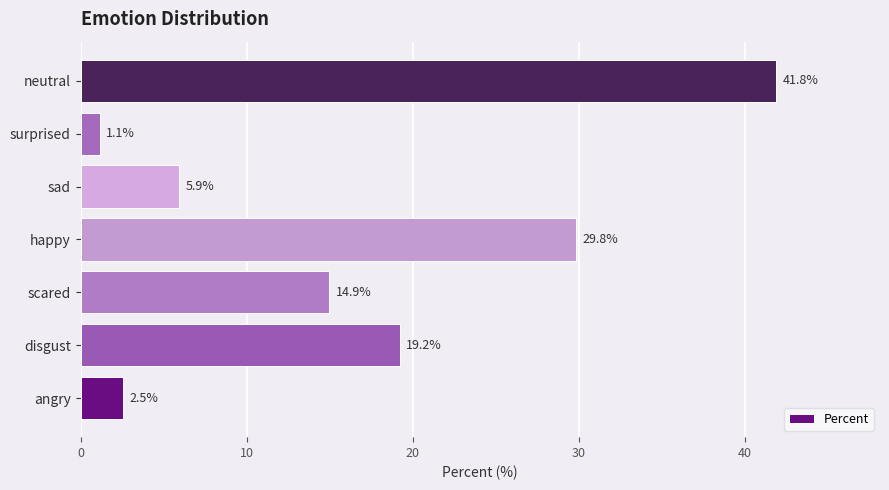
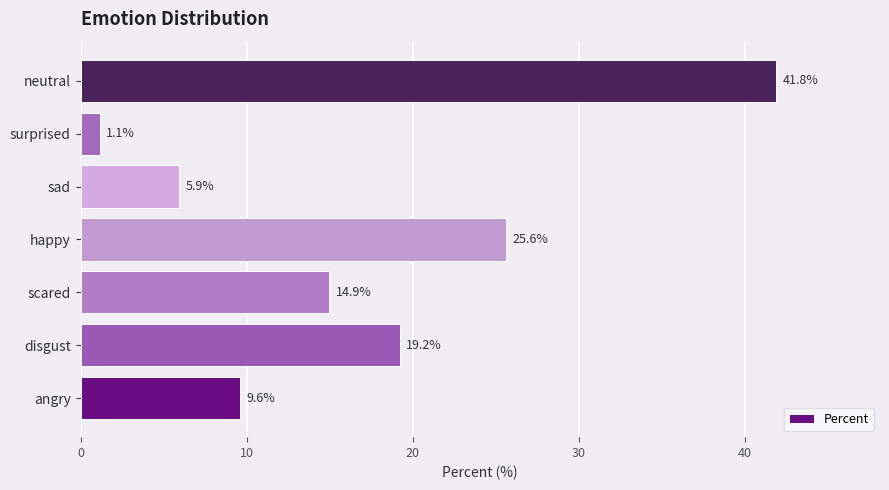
  {
    "neutral": "41.8%",
    "surprised": "1.1%",
    "sad": "5.9%",
-   "happy": "29.8%",
+   "happy": "25.6%",
    "scared": "14.9%",
    "disgust": "19.2%",
-   "angry": "2.5%"
+   "angry": "9.6%"
  }
